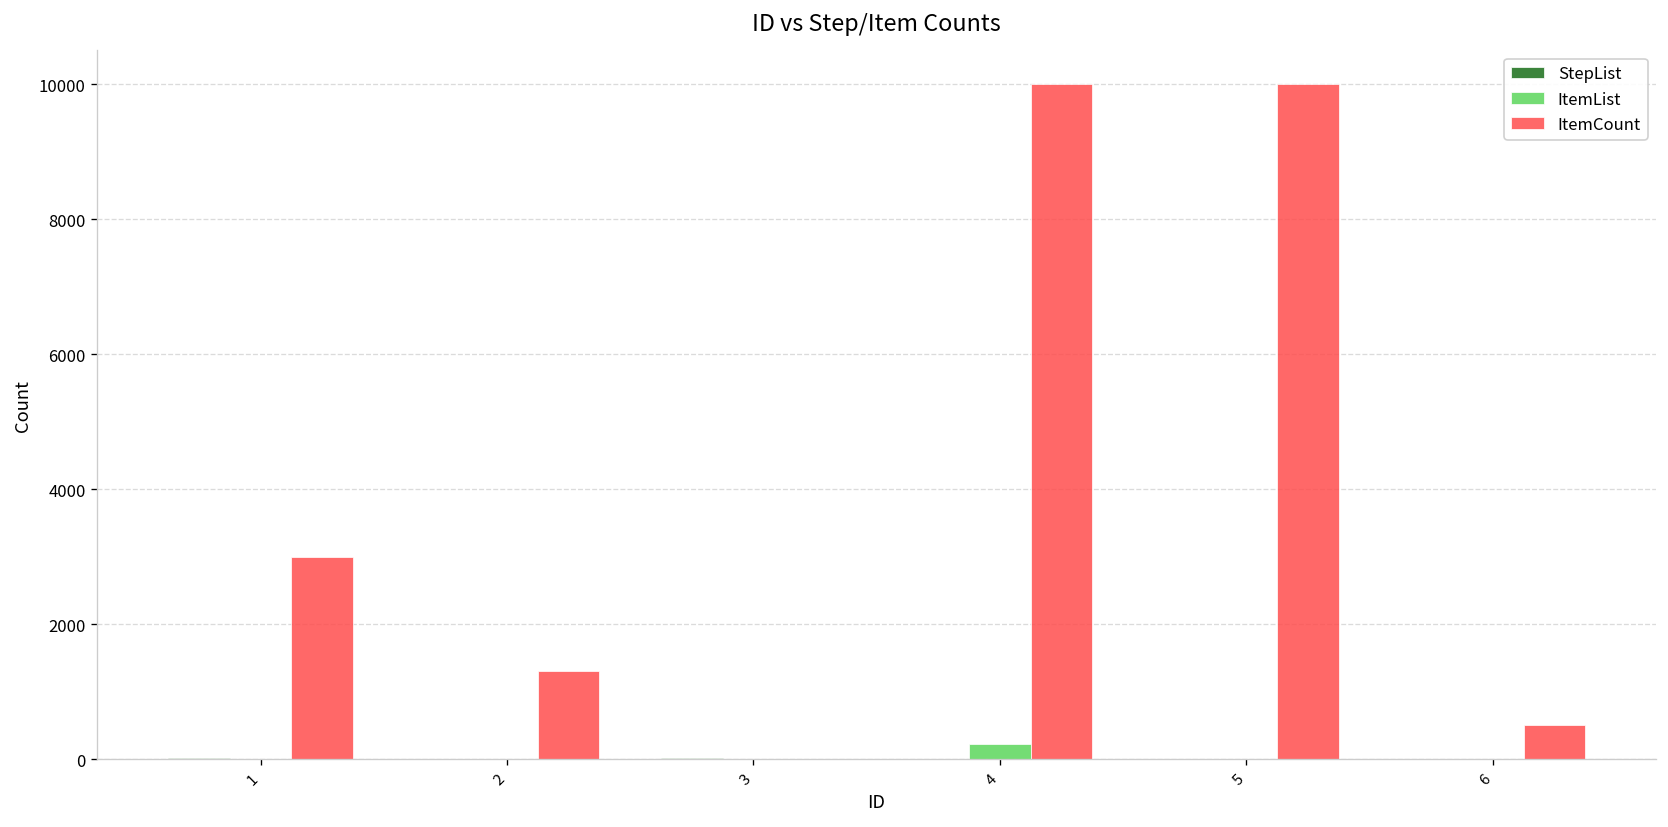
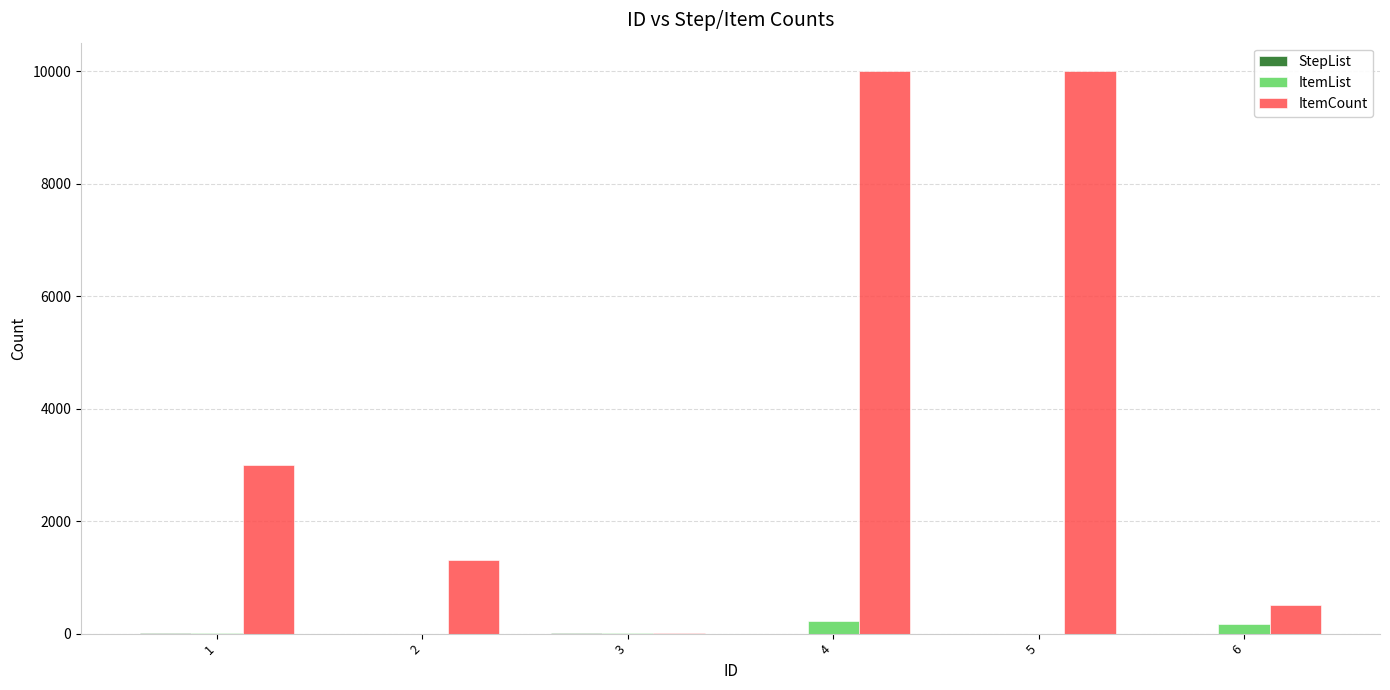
  {
    "ItemList": {
      "2": 0,
      "4": 200,
-     "6": 0
+     "6": 200
    },
    "ItemCount": {
      "1": 3000,
      "2": 1300,
      "4": 10000,
      "5": 10000,
      "6": 500
    }
  }
